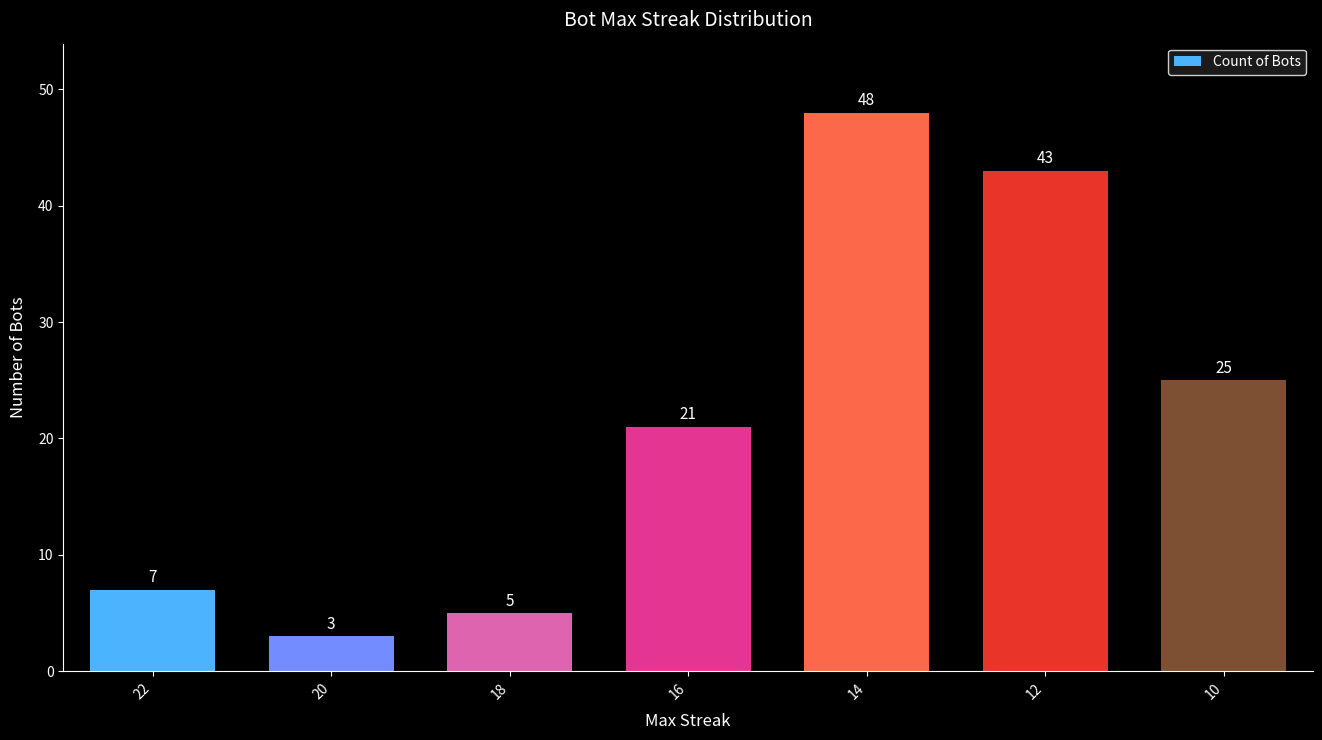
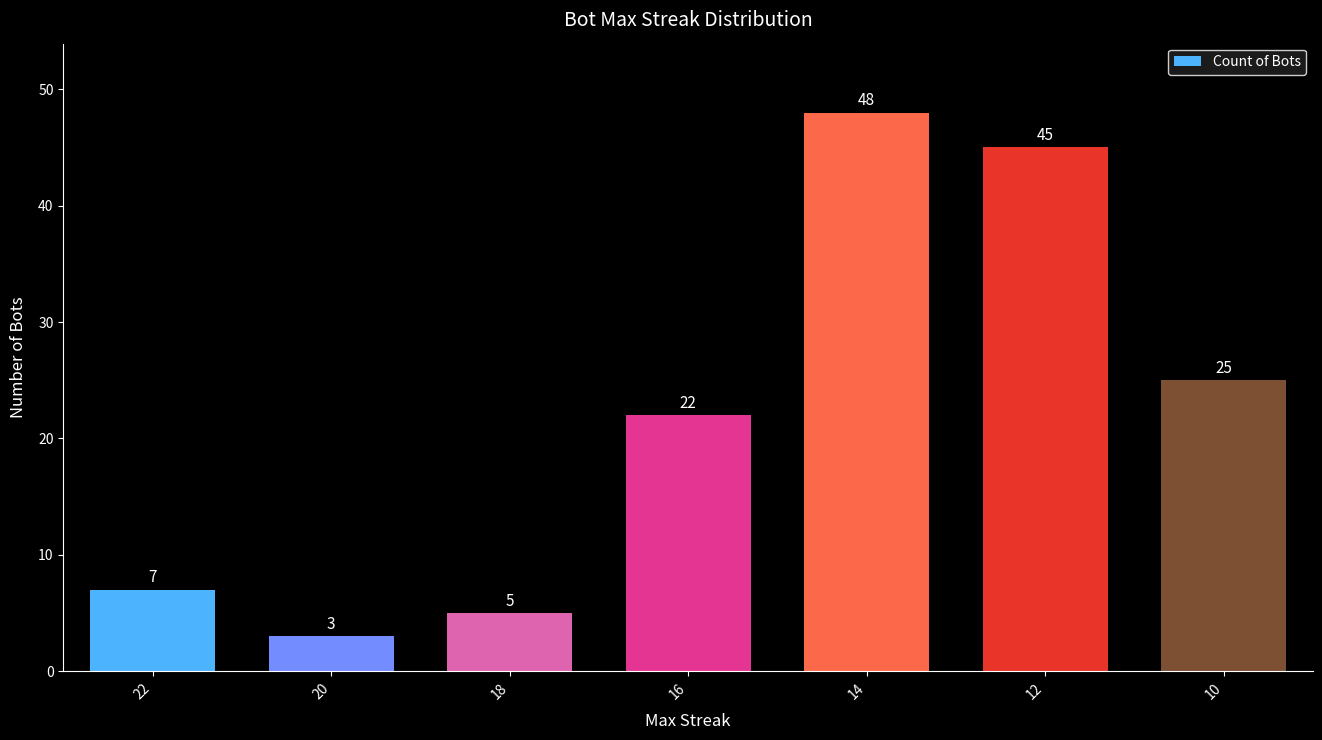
  {
    "22": 7,
    "20": 3,
    "18": 5,
-   "16": 21,
+   "16": 22,
    "14": 48,
-   "12": 43,
+   "12": 45,
    "10": 25
  }
